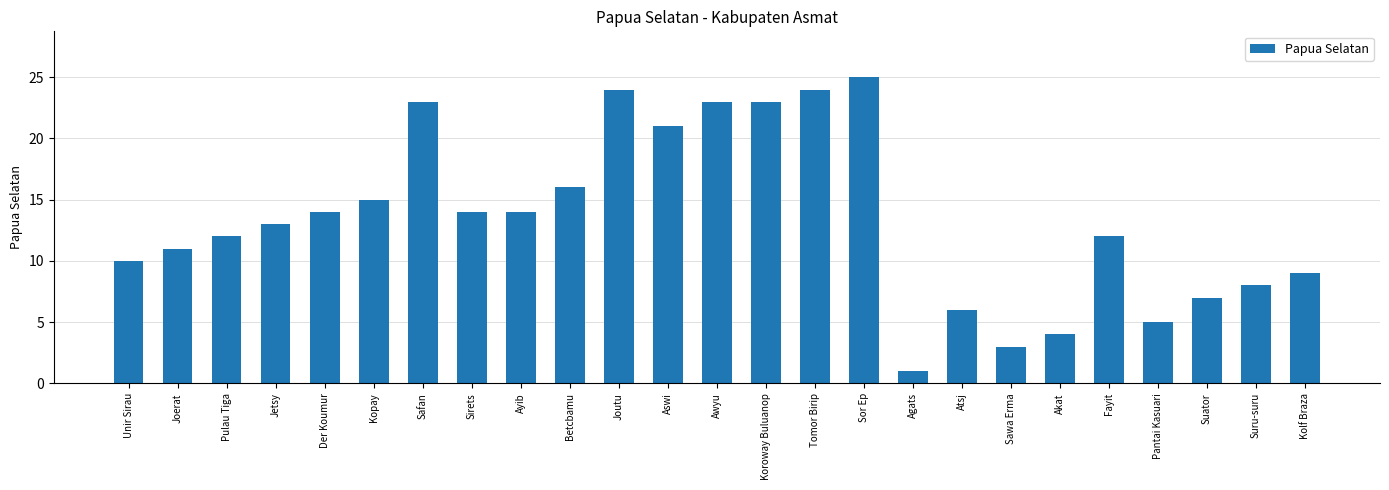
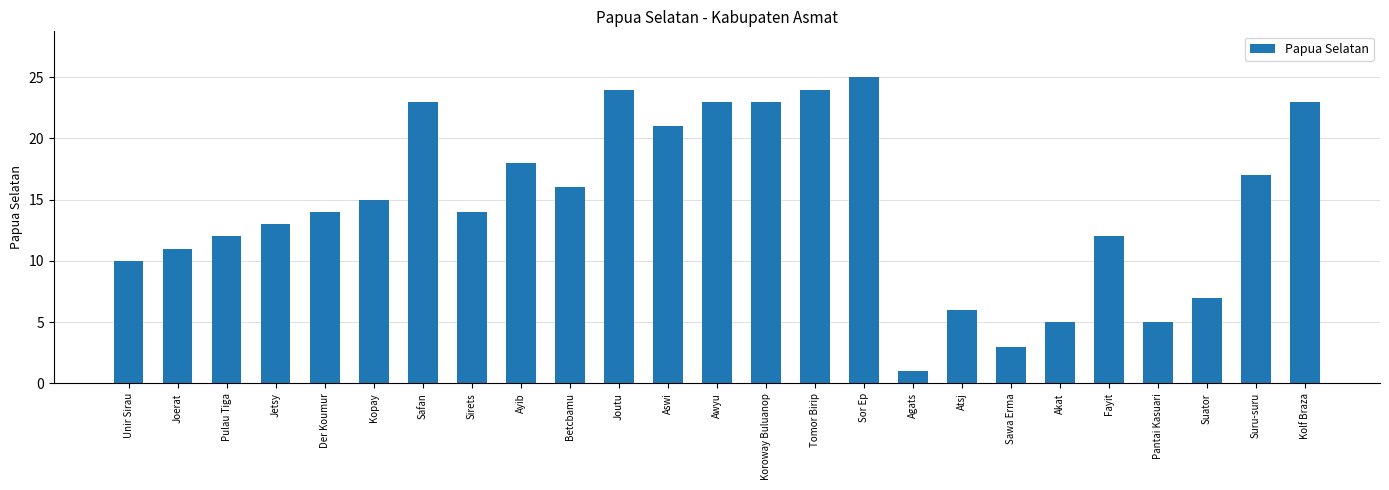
  {
    "Unir Sirau": 10,
    "Joerat": 11,
    "Pulau Tiga": 12,
    "Jetsy": 13,
    "Der Koumur": 14,
    "Kopay": 15,
    "Safan": 23,
    "Sirets": 14,
-   "Ayib": 14,
+   "Ayib": 18,
    "Betcbamu": 16,
    "Joutu": 24,
    "Aswi": 21,
    "Awyu": 23,
    "Koroway Buluanop": 23,
    "Tomor Birip": 24,
    "Sor Ep": 25,
    "Agats": 1,
    "Atsj": 6,
    "Sawa Erma": 3,
-   "Akat": 4,
+   "Akat": 5,
    "Fayit": 12,
    "Pantai Kasuari": 5,
    "Suator": 7,
-   "Suru-suru": 8,
-   "Kolf Braza": 9
+   "Suru-suru": 17,
+   "Kolf Braza": 23
  }
